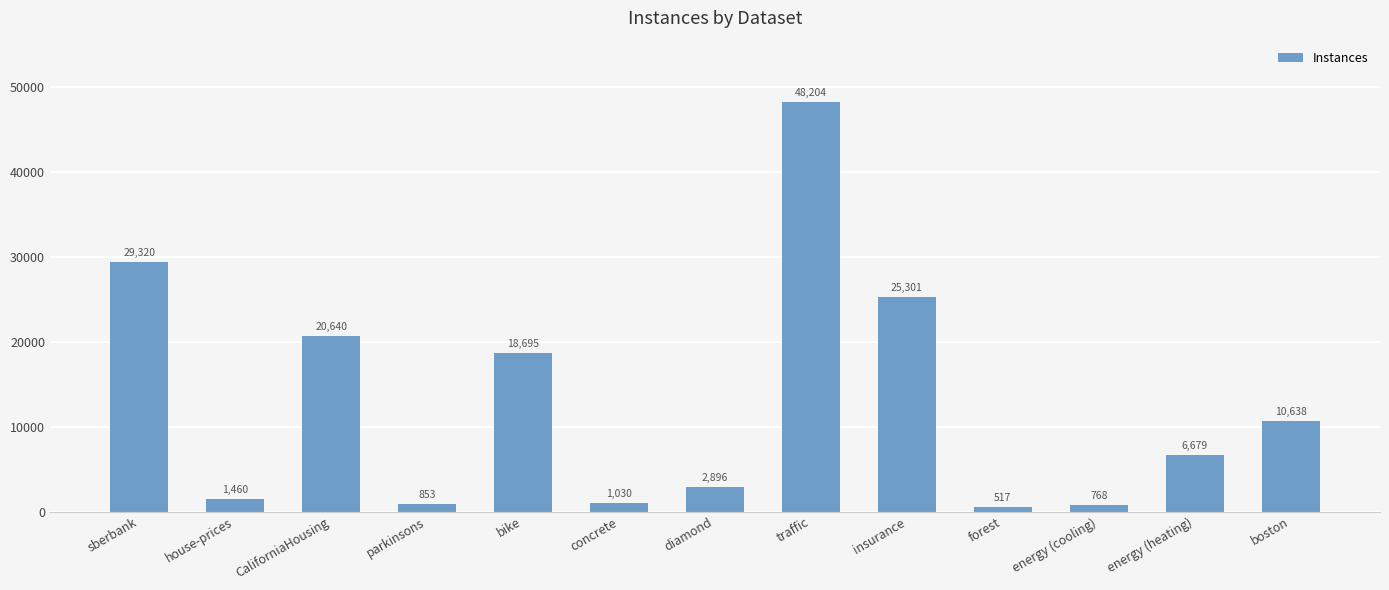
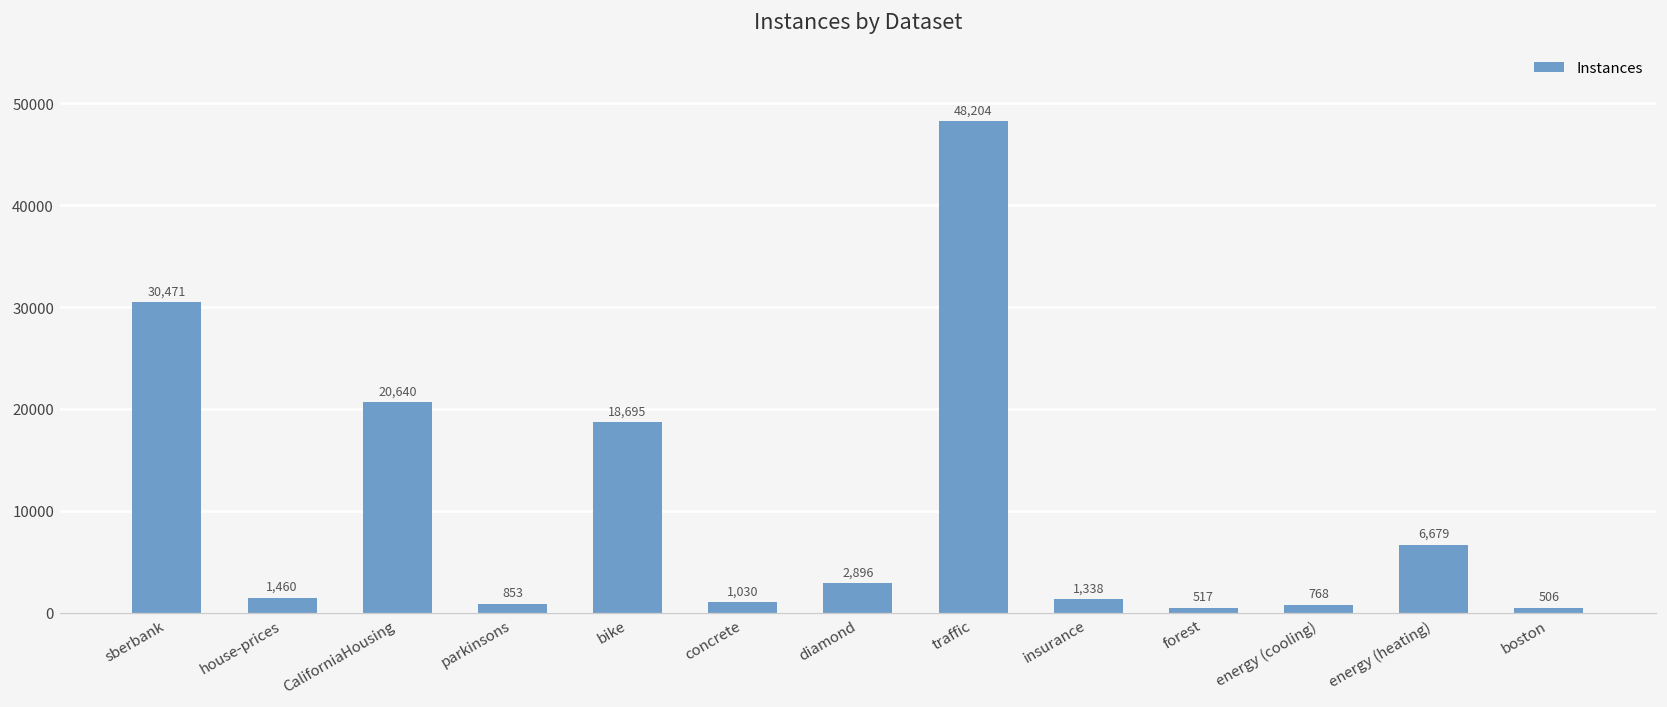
  {
-   "sberbank": "29,320",
+   "sberbank": "30,471",
    "house-prices": "1,460",
    "CaliforniaHousing": "20,640",
    "parkinsons": "853",
    "bike": "18,695",
    "concrete": "1,030",
    "diamond": "2,896",
    "traffic": "48,204",
-   "insurance": "25,301",
+   "insurance": "1,338",
    "forest": "517",
    "energy (cooling)": "768",
    "energy (heating)": "6,679",
-   "boston": "10,638"
+   "boston": "506"
  }
